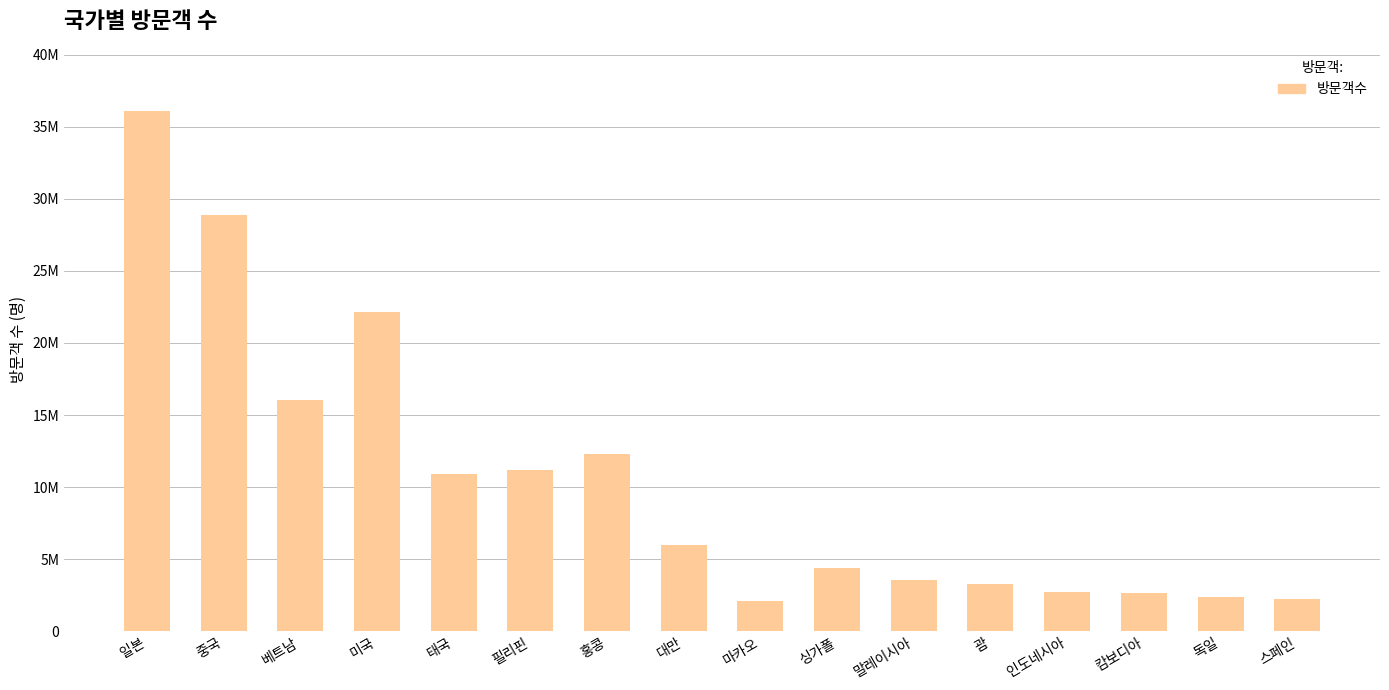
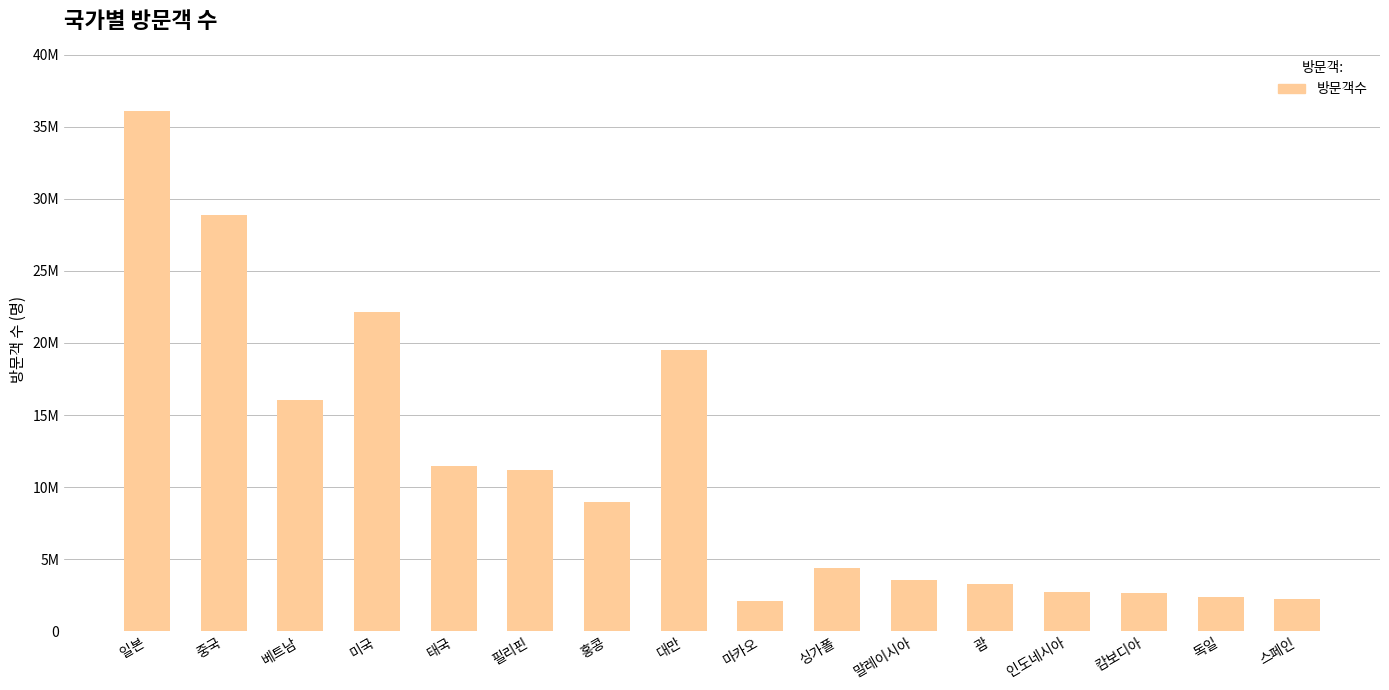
  {
    "일본": 36100000,
    "중국": 28900000,
    "베트남": 16100000,
    "미국": 22200000,
-   "태국": 10900000,
+   "태국": 11500000,
    "필리핀": 11200000,
-   "홍콩": 12300000,
-   "대만": 6000000,
+   "홍콩": 9000000,
+   "대만": 19500000,
    "마카오": 2100000,
    "싱가폴": 4400000,
    "말레이시아": 3600000,
    "괌": 3300000,
    "인도네시아": 2700000,
    "캄보디아": 2600000,
    "독일": 2400000,
    "스페인": 2200000
  }
